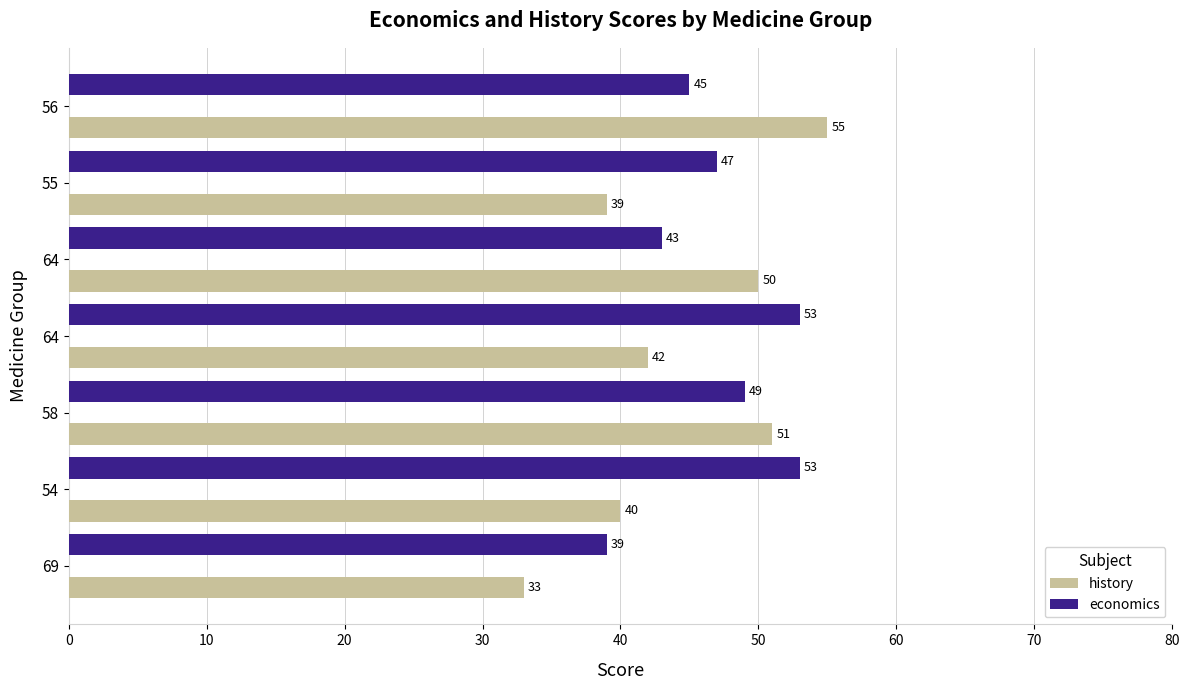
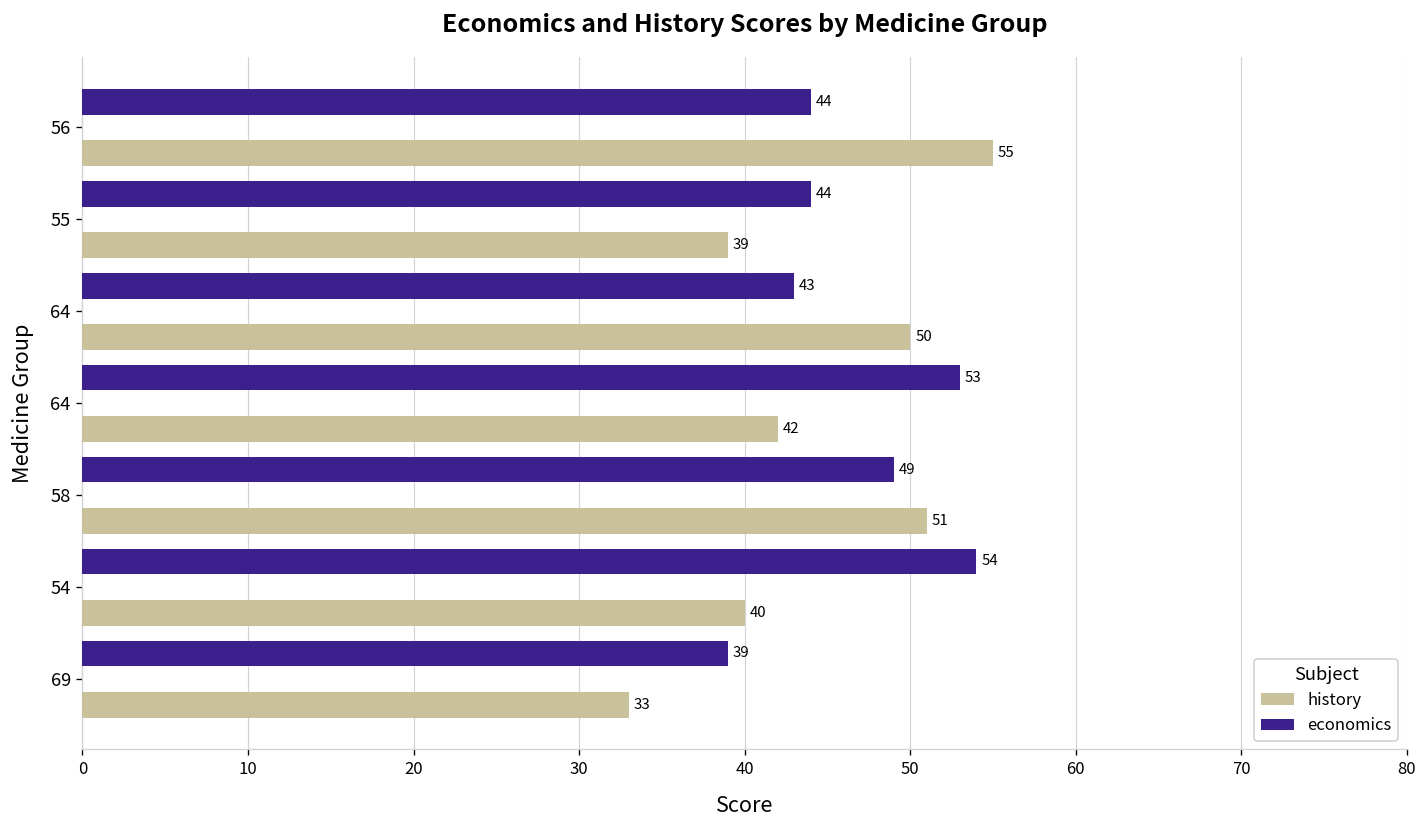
  {
    "history": {
      "56": 55,
      "55": 39,
      "58": 51,
      "54": 40,
      "69": 33
    },
    "economics": {
-     "56": 45,
-     "55": 47,
+     "56": 44,
+     "55": 44,
      "58": 49,
-     "54": 53,
+     "54": 54,
      "69": 39
    }
  }
